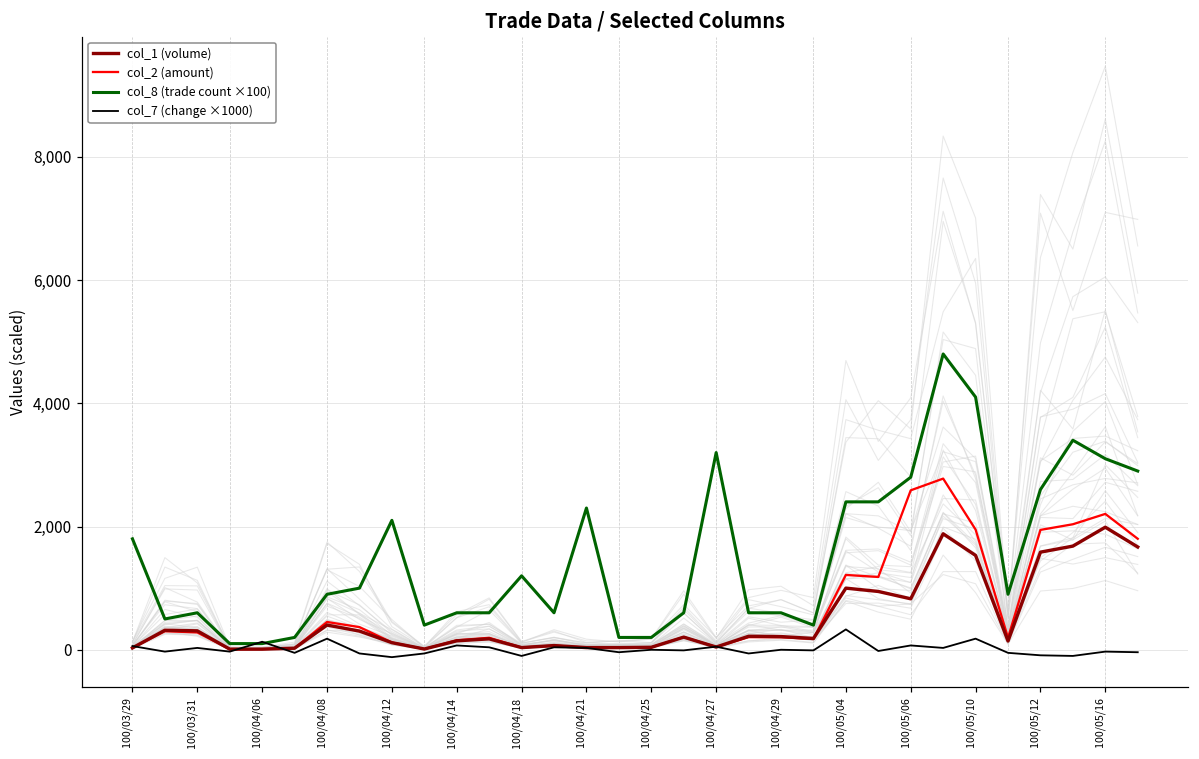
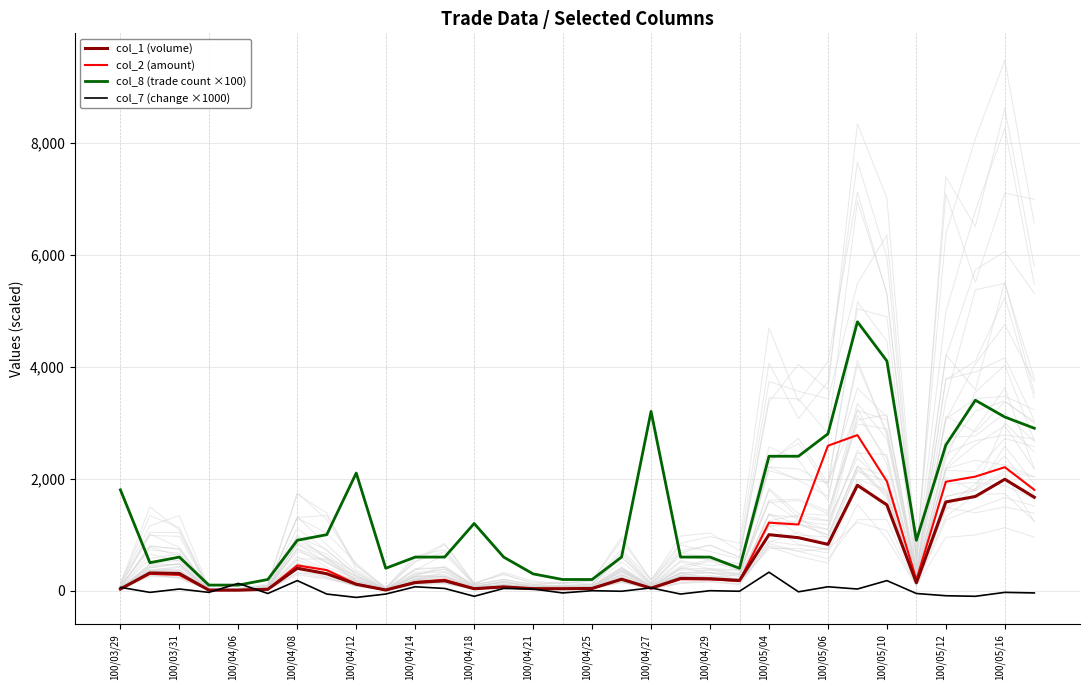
  {
    "col_1 (volume)": {
      "100/05/04": "1,000",
      "100/05/12": "1,600",
      "100/05/16": "2,000"
    },
    "col_2 (amount)": {
      "100/05/06": "2,600"
    },
    "col_8 (trade count ×100)": {
      "100/03/29": "1,800",
      "100/04/12": "2,100",
      "100/04/18": "1,200",
-     "100/04/21": "2,300",
+     "100/04/21": "300",
      "100/04/27": "3,200",
      "100/05/04": "2,400",
      "100/05/10": "4,100",
      "100/05/12": "2,600",
      "100/05/16": "3,100"
    },
    "col_7 (change ×1000)": {
      "100/03/31": "0",
      "100/04/08": "200",
      "100/04/12": "-100",
      "100/04/18": "-100",
      "100/04/29": "0",
      "100/05/04": "300",
      "100/05/06": "100",
      "100/05/10": "200",
      "100/05/12": "-100",
      "100/05/16": "0"
    }
  }
